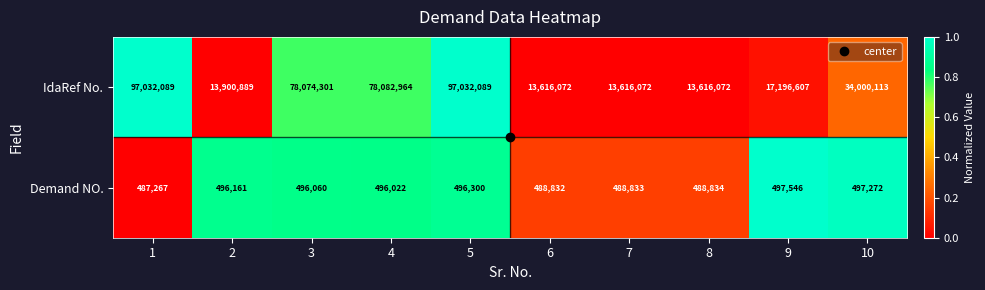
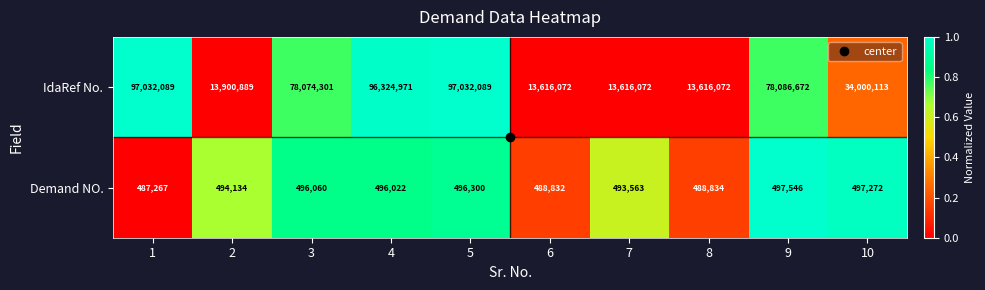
  {
    "IdaRef No.": {
      "1": "97,032,089",
      "2": "13,900,889",
      "3": "78,074,301",
-     "4": "78,082,964",
+     "4": "96,324,971",
      "5": "97,032,089",
      "6": "13,616,072",
      "7": "13,616,072",
      "8": "13,616,072",
-     "9": "17,196,607",
+     "9": "78,086,672",
      "10": "34,000,113"
    },
    "Demand NO.": {
      "1": "487,267",
-     "2": "496,161",
+     "2": "494,134",
      "3": "496,060",
      "4": "496,022",
      "5": "496,300",
      "6": "488,832",
-     "7": "488,833",
+     "7": "493,563",
      "8": "488,834",
      "9": "497,546",
      "10": "497,272"
    }
  }
